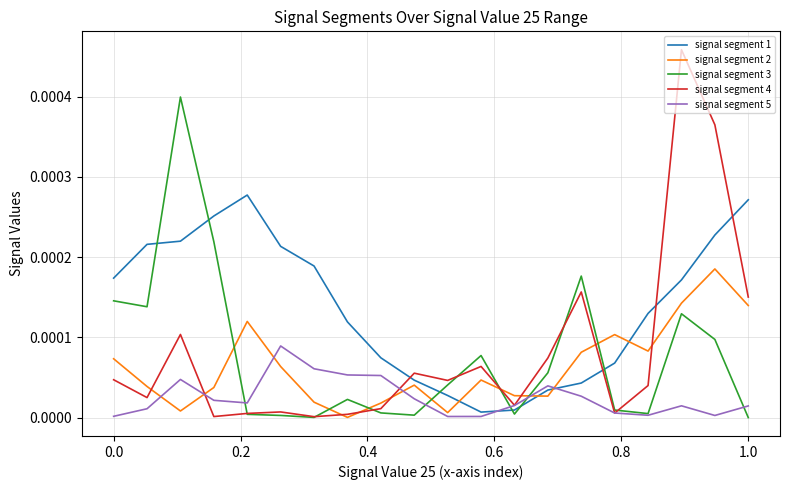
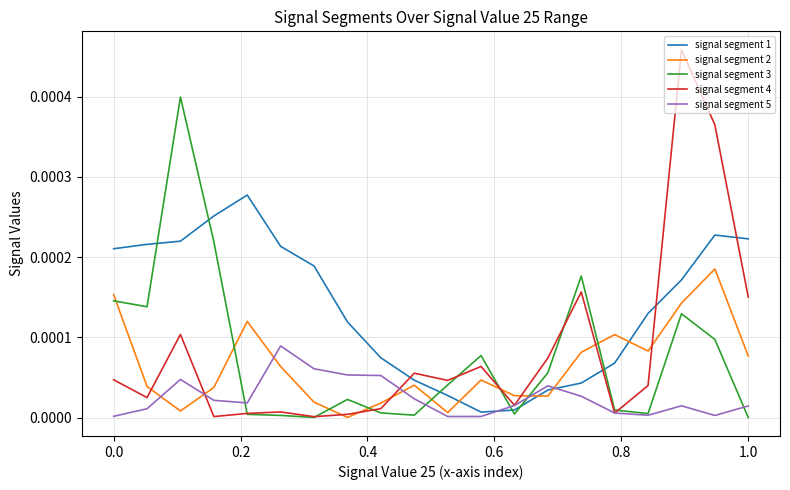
  {
    "signal segment 1": {
-     "0.0": 0.00017,
-     "1.0": 0.00027
+     "0.0": 0.00021,
+     "1.0": 0.00022
    },
    "signal segment 2": {
-     "0.0": 0.00007,
-     "1.0": 0.00014
+     "0.0": 0.00015,
+     "1.0": 0.00008
    },
    "signal segment 3": {
      "0.0": 0.00015,
      "1.0": 0.00000
    },
    "signal segment 4": {
      "0.0": 0.00005,
      "1.0": 0.00015
    },
    "signal segment 5": {
      "0.0": 0.00000,
      "1.0": 0.00001
    }
  }
